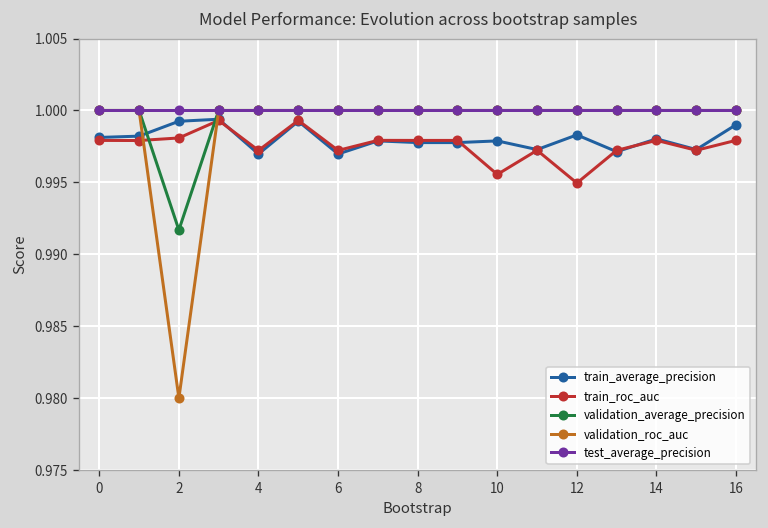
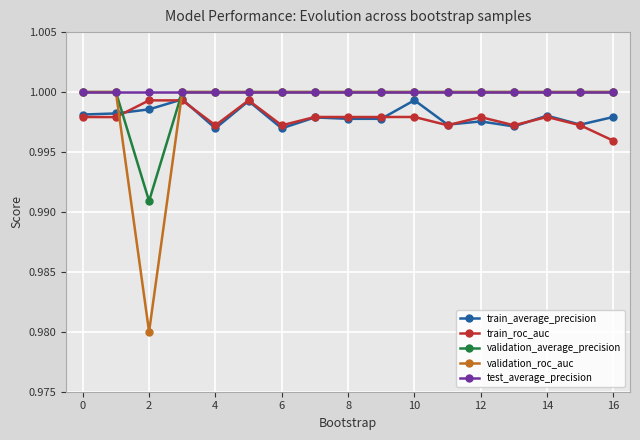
  {
    "train_average_precision": {
-     "2": 0.9992,
+     "2": 0.9986,
      "4": 0.9970,
      "6": 0.9970,
-     "10": 0.9979,
-     "12": 0.9983,
-     "16": 0.9990
+     "10": 0.9993,
+     "12": 0.9975,
+     "16": 0.9979
    },
    "train_roc_auc": {
-     "2": 0.9981,
+     "2": 0.9993,
      "4": 0.9972,
      "6": 0.9972,
-     "10": 0.9956,
-     "12": 0.9950,
-     "16": 0.9979
+     "10": 0.9979,
+     "12": 0.9979,
+     "16": 0.9959
    },
    "validation_average_precision": {
-     "2": 0.9917
+     "2": 0.9909
    },
    "validation_roc_auc": {
      "2": 0.9800
    },
    "test_average_precision": {
      "2": 1.0000
    }
  }
